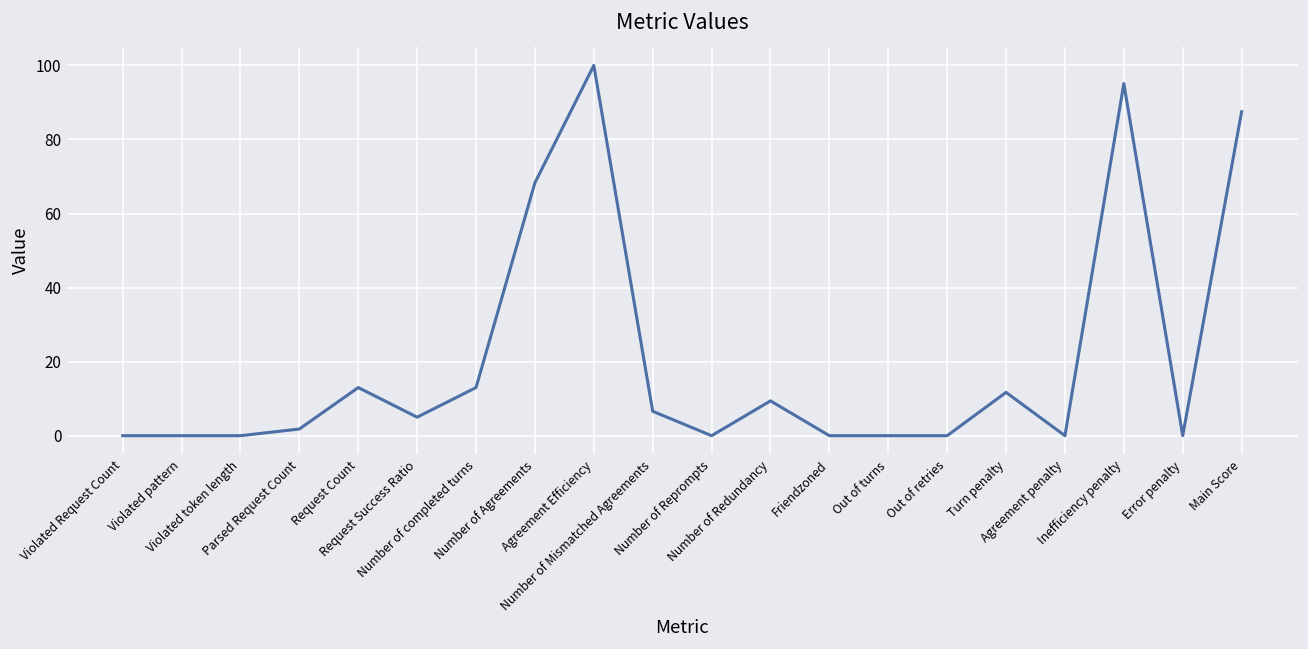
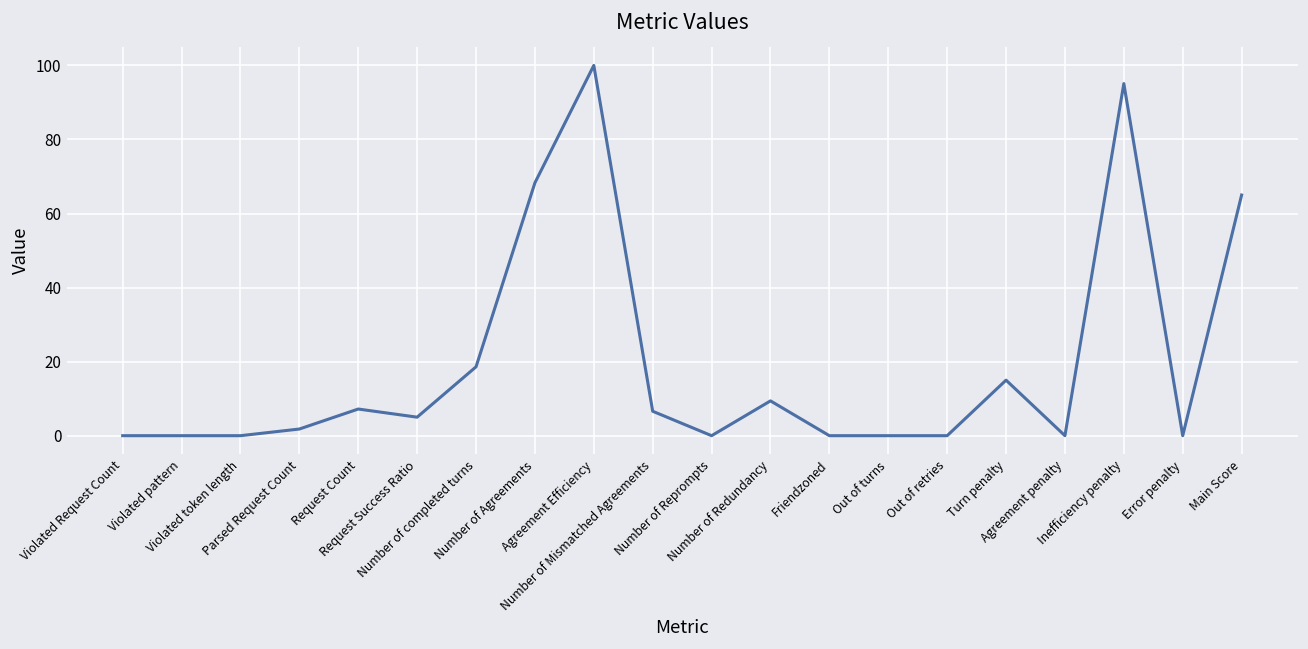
  {
    "Violated Request Count": 0,
    "Violated pattern": 0,
    "Violated token length": 0,
    "Parsed Request Count": 2,
-   "Request Count": 13,
+   "Request Count": 7,
    "Request Success Ratio": 5,
-   "Number of completed turns": 13,
+   "Number of completed turns": 19,
    "Number of Agreements": 68,
    "Agreement Efficiency": 100,
    "Number of Mismatched Agreements": 7,
    "Number of Reprompts": 0,
    "Number of Redundancy": 9,
    "Friendzoned": 0,
    "Out of turns": 0,
    "Out of retries": 0,
-   "Turn penalty": 12,
+   "Turn penalty": 15,
    "Agreement penalty": 0,
    "Inefficiency penalty": 95,
    "Error penalty": 0,
-   "Main Score": 88
+   "Main Score": 65
  }
